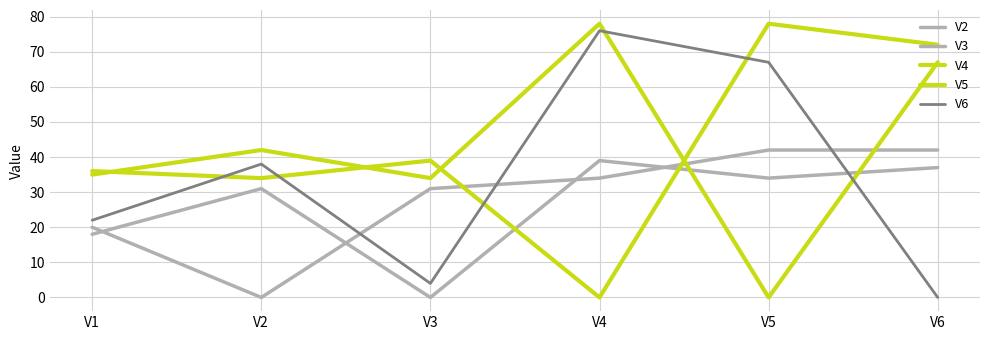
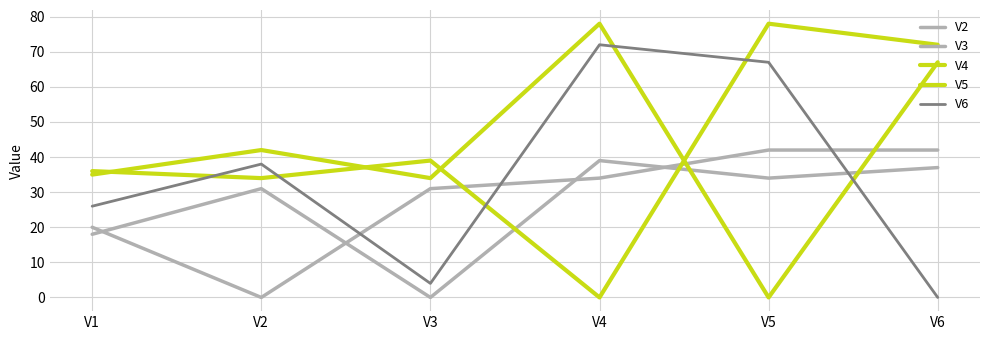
  {
    "V6": {
-     "V1": 22,
+     "V1": 26,
      "V2": 38,
      "V3": 4,
-     "V4": 76,
+     "V4": 72,
      "V5": 67,
      "V6": 0
    }
  }
